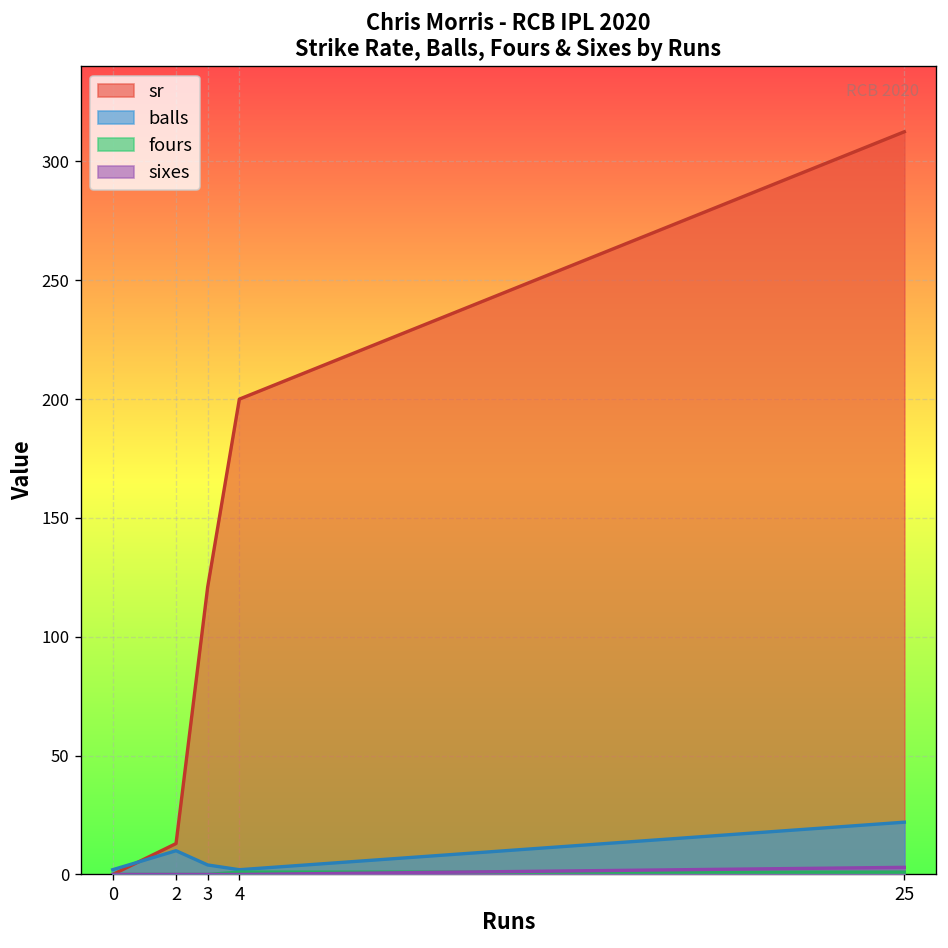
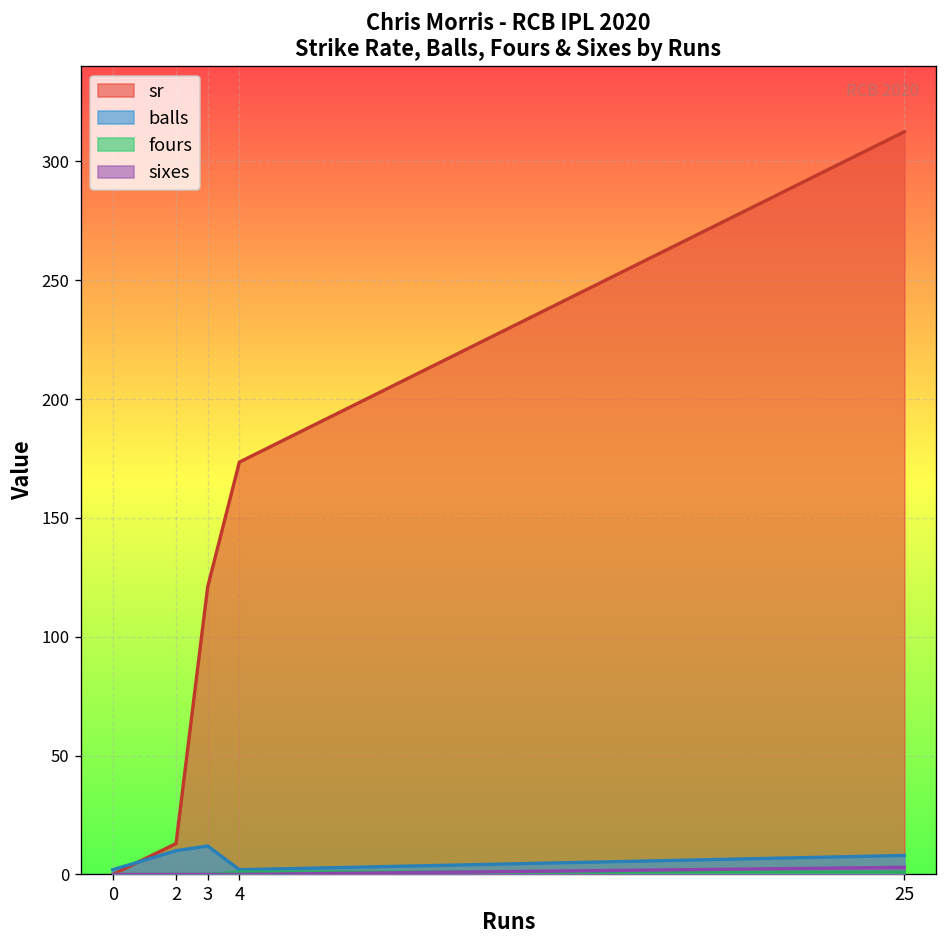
  {
    "sr": {
      "2": 13,
      "3": 121,
-     "4": 200,
+     "4": 174,
      "25": 313
    },
    "balls": {
      "0": 2,
      "2": 10,
-     "3": 4,
-     "25": 22
+     "3": 12,
+     "25": 8
    },
    "fours": {
      "25": 1
    },
    "sixes": {
      "25": 3
    }
  }
